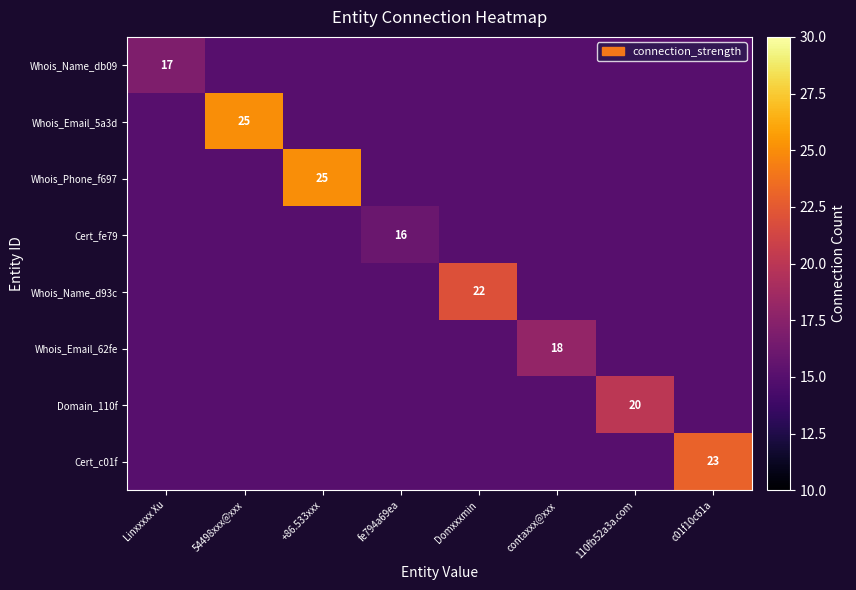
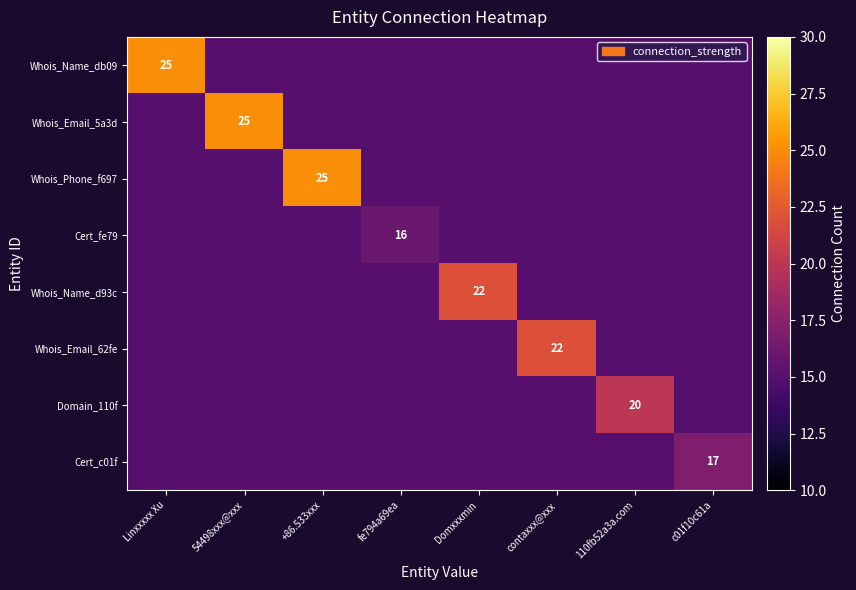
  {
    "Whois_Name_db09": {
-     "Linxxxxx Xu": 17
+     "Linxxxxx Xu": 25
    },
    "Whois_Email_5a3d": {
      "54498xxx@xxx": 25
    },
    "Whois_Phone_f697": {
      "+86.533xxx": 25
    },
    "Cert_fe79": {
      "fe794a69ea": 16
    },
    "Whois_Name_d93c": {
      "Domxxxmin": 22
    },
    "Whois_Email_62fe": {
-     "contaxxx@xxx": 18
+     "contaxxx@xxx": 22
    },
    "Domain_110f": {
      "110fb52a3a.com": 20
    },
    "Cert_c01f": {
-     "c01f10c61a": 23
+     "c01f10c61a": 17
    }
  }
